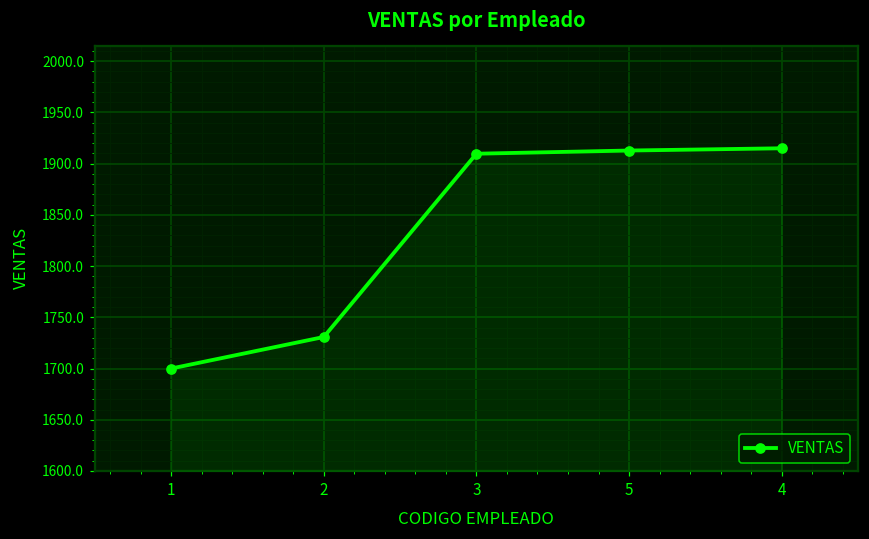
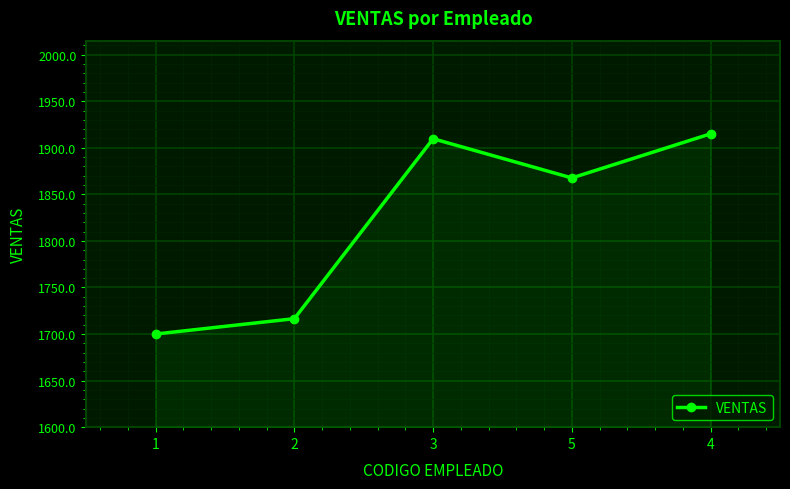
  {
    "1": 1700,
-   "2": 1730,
+   "2": 1720,
    "3": 1910,
-   "5": 1910,
+   "5": 1870,
    "4": 1920
  }
